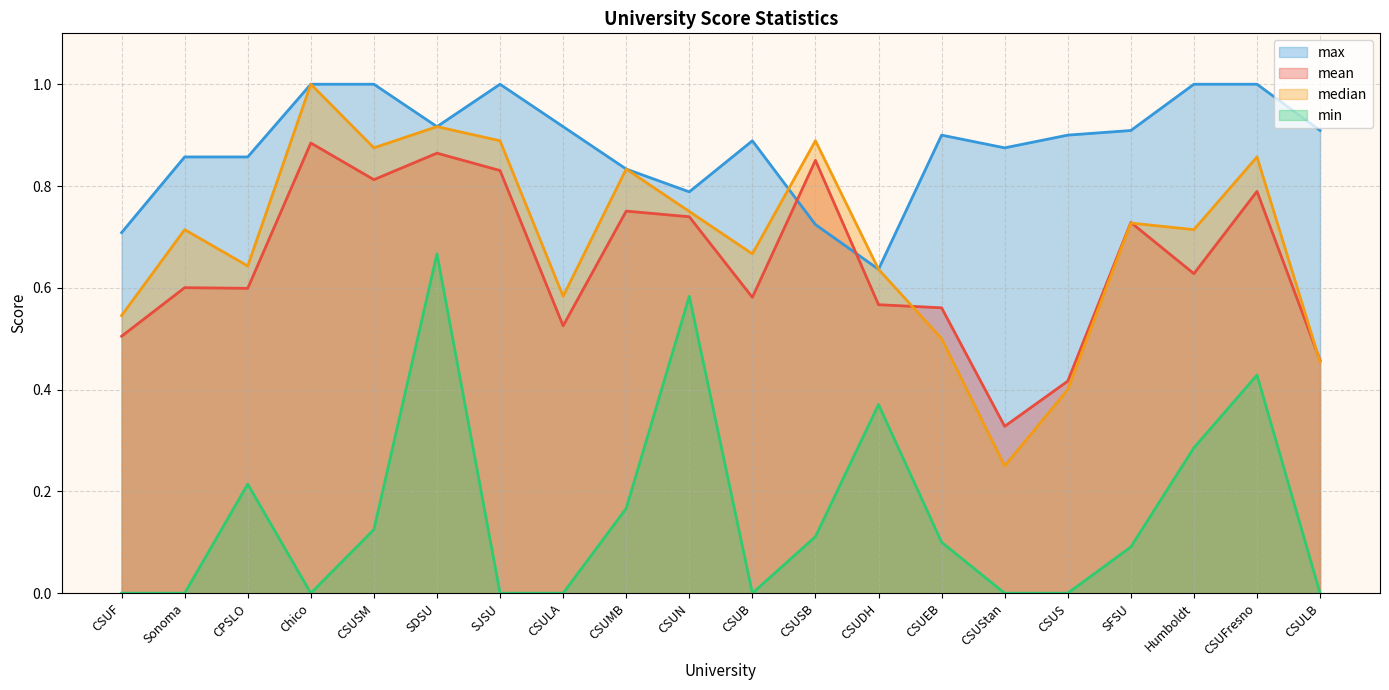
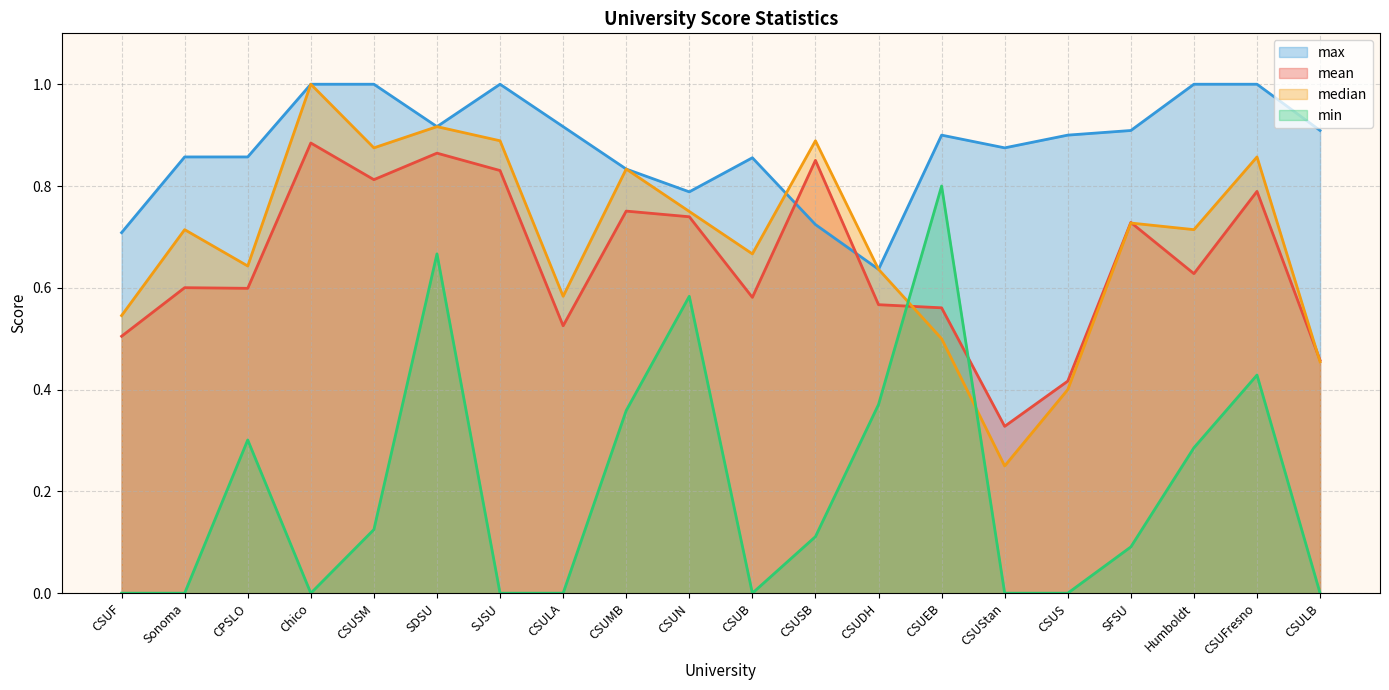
  {
    "max": {
      "CSUF": 0.71,
      "Sonoma": 0.86,
      "CPSLO": 0.86,
      "CSUSM": 1.00,
      "SJSU": 1.00,
      "CSULA": 0.92,
      "CSUN": 0.79,
-     "CSUB": 0.89,
+     "CSUB": 0.86,
      "CSUSB": 0.72,
      "CSUEB": 0.90,
      "CSUStan": 0.88,
      "CSUS": 0.90,
      "SFSU": 0.91,
      "Humboldt": 1.00,
      "CSUFresno": 1.00,
      "CSULB": 0.91
    },
    "min": {
      "CSUF": 0.00,
      "Sonoma": 0.00,
-     "CPSLO": 0.21,
+     "CPSLO": 0.30,
      "Chico": 0.00,
      "CSUSM": 0.13,
      "SDSU": 0.67,
      "SJSU": 0.00,
      "CSULA": 0.00,
-     "CSUMB": 0.17,
+     "CSUMB": 0.36,
      "CSUN": 0.58,
      "CSUB": 0.00,
      "CSUSB": 0.11,
      "CSUDH": 0.37,
-     "CSUEB": 0.1,
+     "CSUEB": 0.8,
      "CSUStan": 0.00,
      "CSUS": 0.00,
      "SFSU": 0.09,
      "Humboldt": 0.29,
      "CSUFresno": 0.43,
      "CSULB": 0.00
    }
  }
